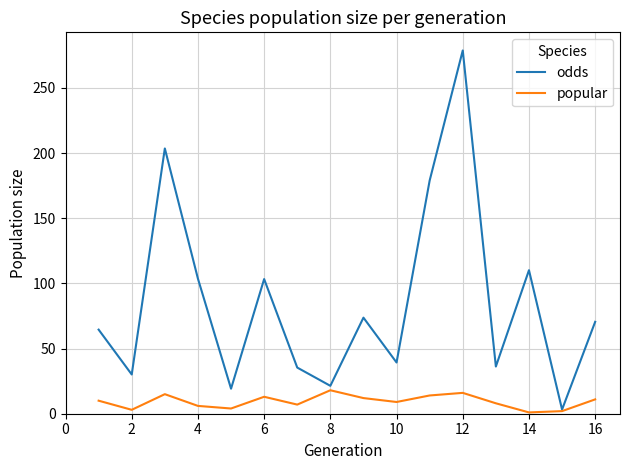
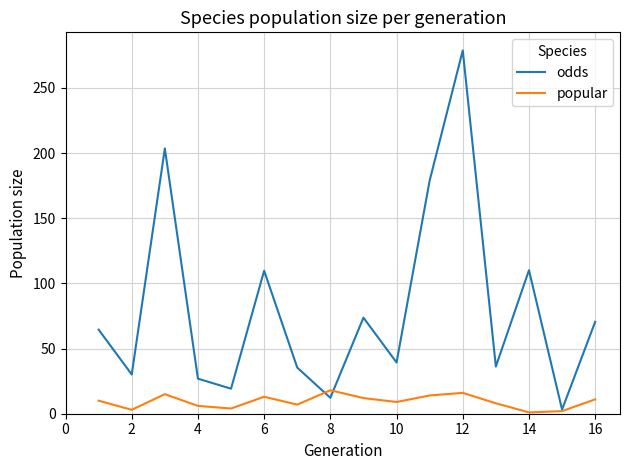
  {
    "odds": {
      "2": 30,
-     "4": 104,
-     "6": 103,
-     "8": 21,
+     "4": 27,
+     "6": 110,
+     "8": 12,
      "10": 39,
      "12": 279,
      "14": 110,
      "16": 71
    },
    "popular": {
      "2": 3,
      "4": 6,
      "6": 13,
      "8": 18,
      "10": 9,
      "12": 16,
      "14": 1,
      "16": 11
    }
  }
